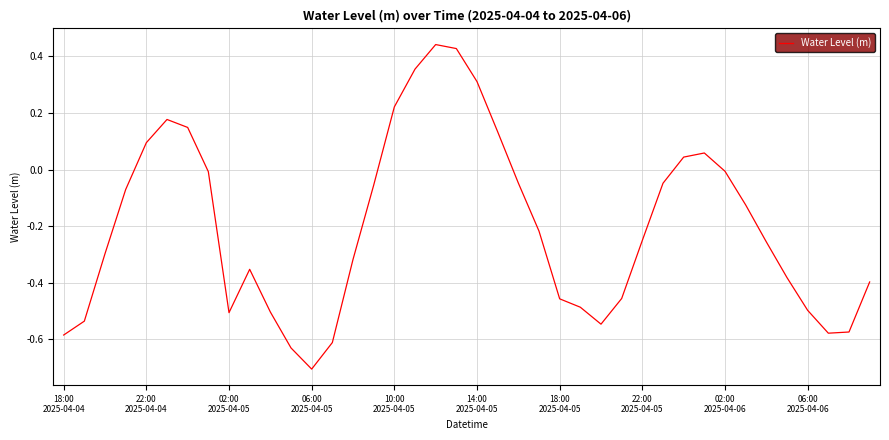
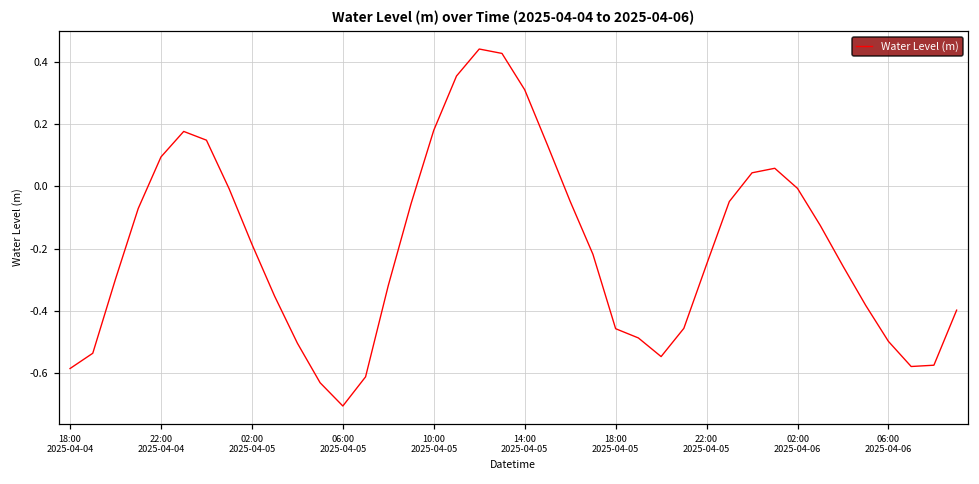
  {
    "18:00 2025-04-04": -0.58,
    "22:00 2025-04-04": 0.09,
-   "02:00 2025-04-05": -0.51,
+   "02:00 2025-04-05": -0.19,
    "06:00 2025-04-05": -0.70,
-   "10:00 2025-04-05": 0.22,
+   "10:00 2025-04-05": 0.18,
    "14:00 2025-04-05": 0.31,
    "18:00 2025-04-05": -0.46,
    "22:00 2025-04-05": -0.25,
    "02:00 2025-04-06": -0.01,
    "06:00 2025-04-06": -0.50
  }
